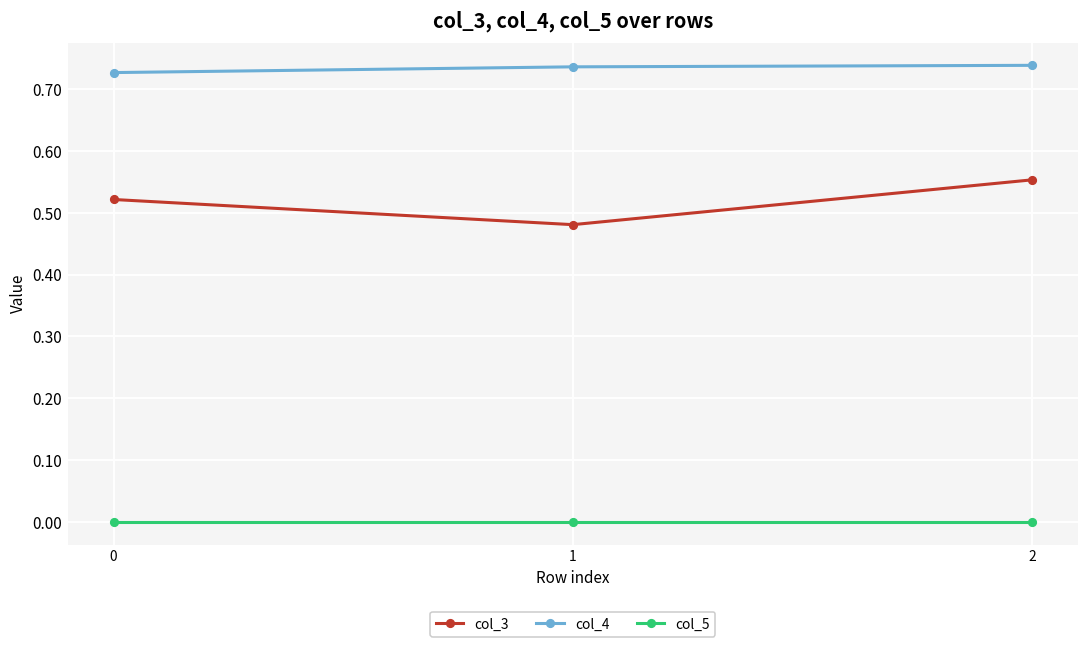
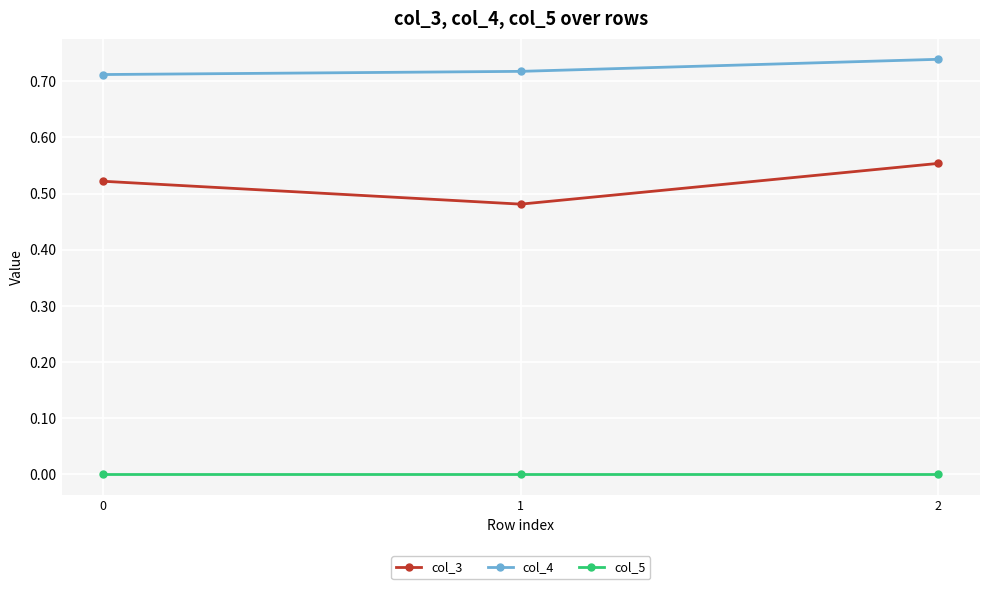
  {
    "col_3": {
      "0": 0.52,
      "1": 0.48,
      "2": 0.55
    },
    "col_4": {
-     "0": 0.73,
-     "1": 0.74,
+     "0": 0.71,
+     "1": 0.72,
      "2": 0.74
    },
    "col_5": {
      "0": 0.00,
      "1": 0.00,
      "2": 0.00
    }
  }
